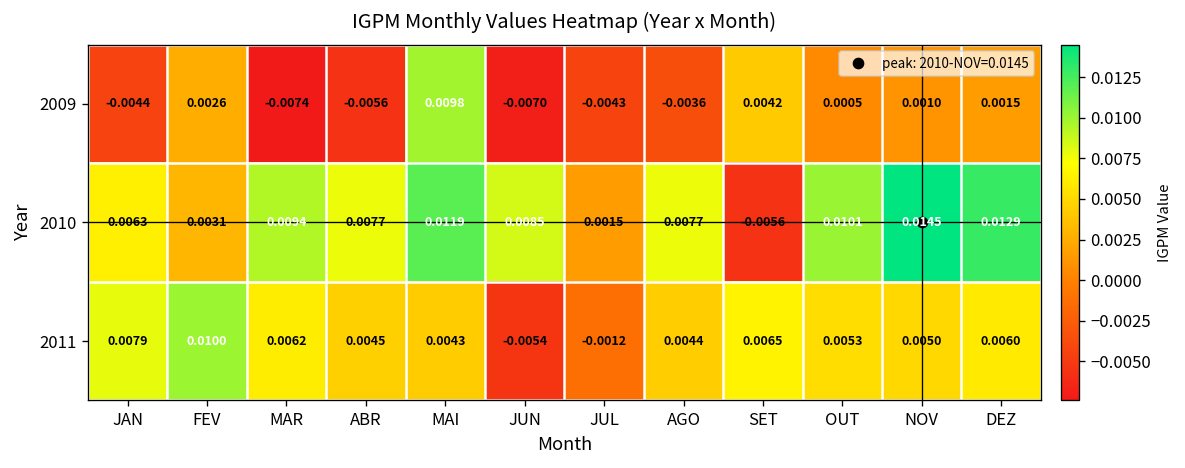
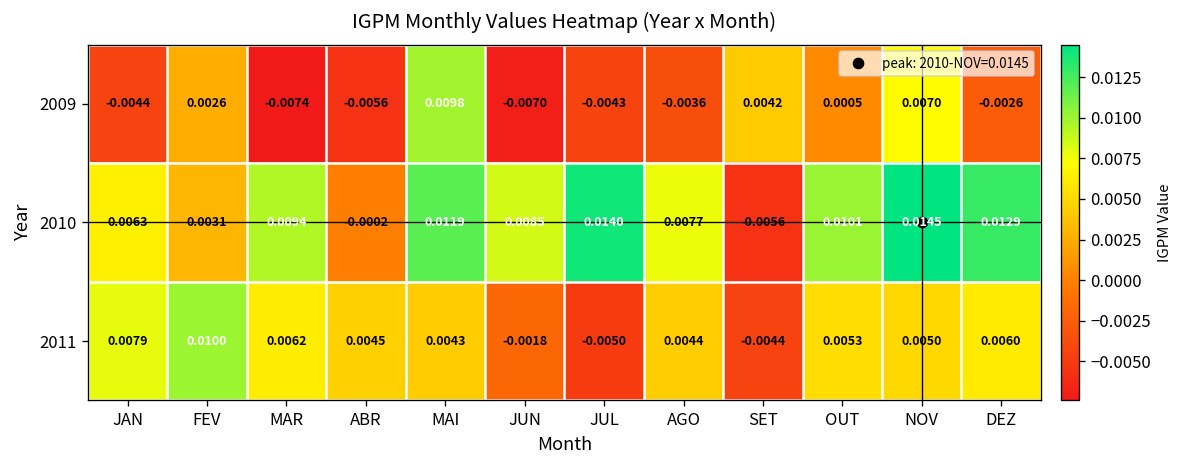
  {
    "2009": {
      "JAN": -0.0044,
      "FEV": 0.0026,
      "MAR": -0.0074,
      "ABR": -0.0056,
      "MAI": 0.0098,
      "JUN": -0.0070,
      "JUL": -0.0043,
      "AGO": -0.0036,
      "SET": 0.0042,
      "OUT": 0.0005,
-     "NOV": 0.0010,
-     "DEZ": 0.0015
+     "NOV": 0.0070,
+     "DEZ": -0.0026
    },
    "2010": {
      "JAN": 0.0063,
      "FEV": 0.0031,
      "MAR": 0.0094,
-     "ABR": 0.0077,
+     "ABR": -0.0002,
      "MAI": 0.0119,
      "JUN": 0.0085,
-     "JUL": 0.0015,
+     "JUL": 0.0140,
      "AGO": 0.0077,
      "SET": -0.0056,
      "OUT": 0.0101,
      "DEZ": 0.0129
    },
    "2011": {
      "JAN": 0.0079,
      "FEV": 0.0100,
      "MAR": 0.0062,
      "ABR": 0.0045,
      "MAI": 0.0043,
-     "JUN": -0.0054,
-     "JUL": -0.0012,
+     "JUN": -0.0018,
+     "JUL": -0.0050,
      "AGO": 0.0044,
-     "SET": 0.0065,
+     "SET": -0.0044,
      "OUT": 0.0053,
      "NOV": 0.0050,
      "DEZ": 0.0060
    }
  }
